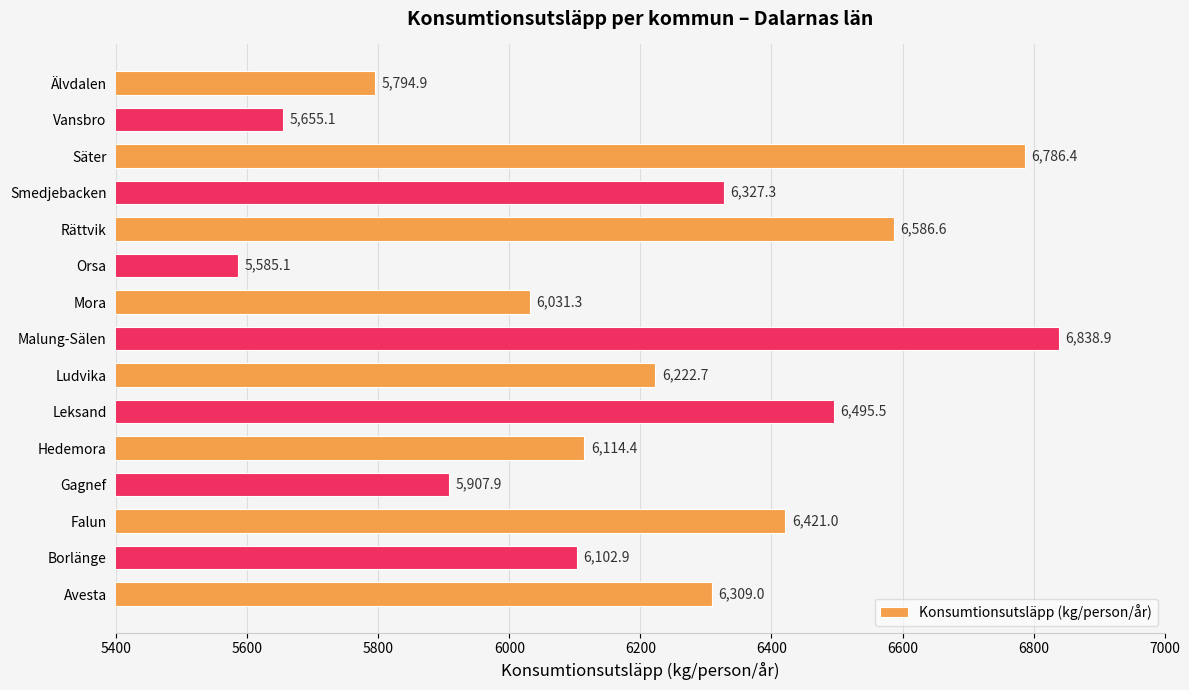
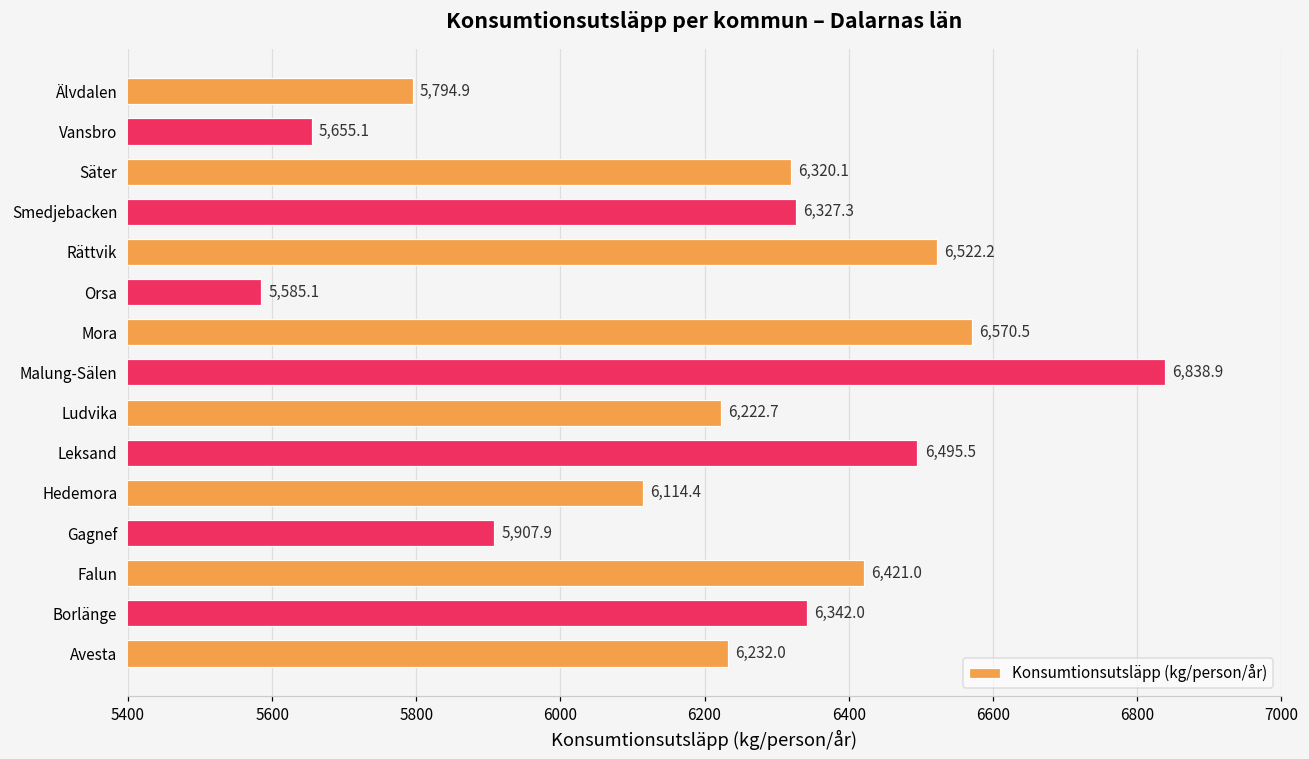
  {
    "Älvdalen": "5,794.9",
    "Vansbro": "5,655.1",
-   "Säter": "6,786.4",
+   "Säter": "6,320.1",
    "Smedjebacken": "6,327.3",
-   "Rättvik": "6,586.6",
+   "Rättvik": "6,522.2",
    "Orsa": "5,585.1",
-   "Mora": "6,031.3",
+   "Mora": "6,570.5",
    "Malung-Sälen": "6,838.9",
    "Ludvika": "6,222.7",
    "Leksand": "6,495.5",
    "Hedemora": "6,114.4",
    "Gagnef": "5,907.9",
    "Falun": "6,421.0",
-   "Borlänge": "6,102.9",
-   "Avesta": "6,309.0"
+   "Borlänge": "6,342.0",
+   "Avesta": "6,232.0"
  }
